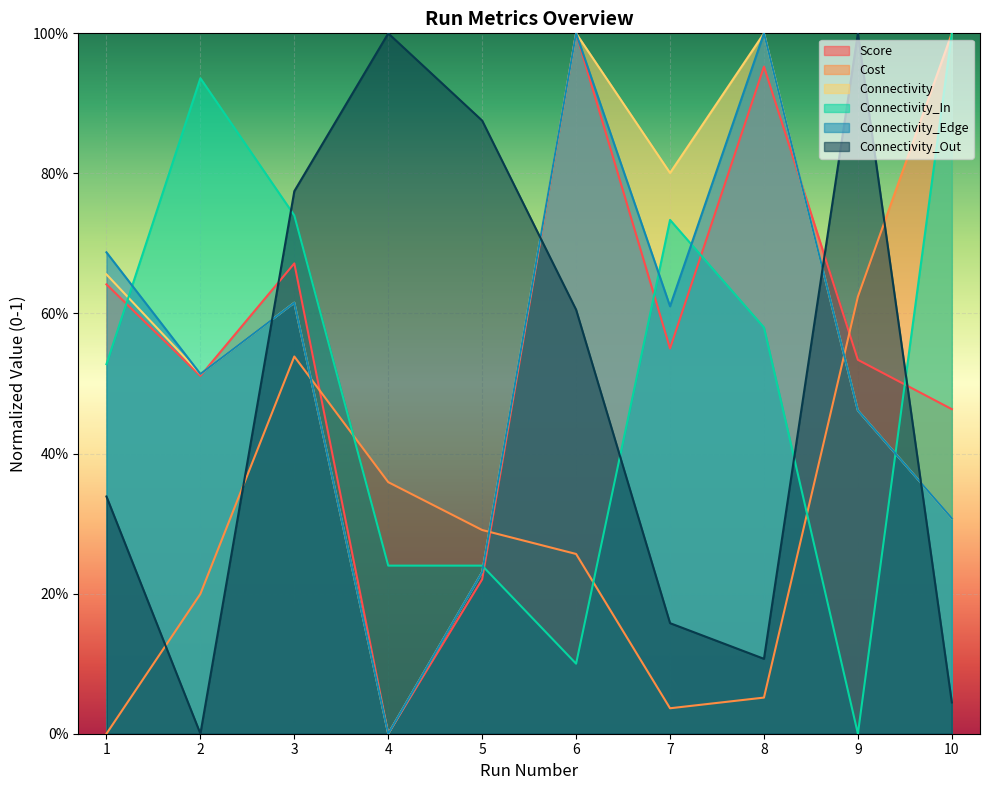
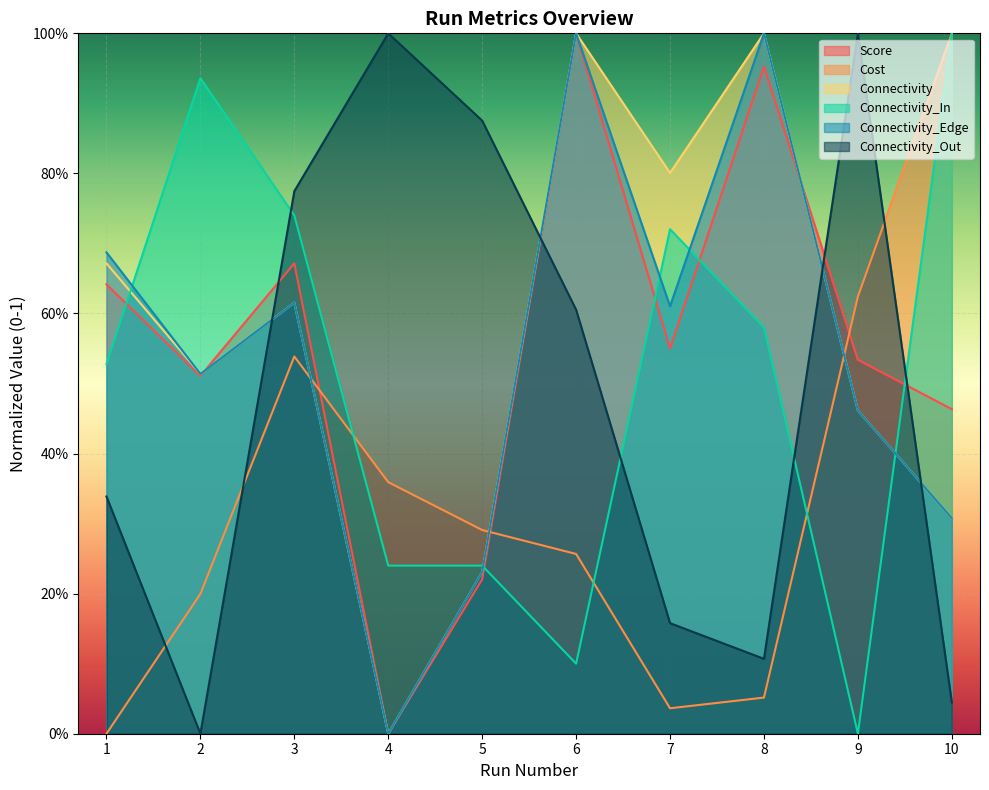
  {
    "Connectivity": {
-     "1": "66%",
+     "1": "67%",
      "7": "80%"
    },
    "Connectivity_In": {
      "1": "53%",
      "2": "94%",
      "3": "74%",
      "4": "24%",
      "5": "24%",
      "6": "10%",
-     "7": "73%",
+     "7": "72%",
      "8": "58%",
      "9": "0%"
    },
    "Connectivity_Edge": {
      "1": "69%",
      "7": "61%"
    },
    "Connectivity_Out": {
      "1": "34%",
      "2": "0%",
      "3": "77%",
      "4": "100%",
      "5": "88%",
      "6": "61%",
      "7": "16%",
      "8": "11%",
      "9": "100%",
      "10": "4%"
    }
  }
